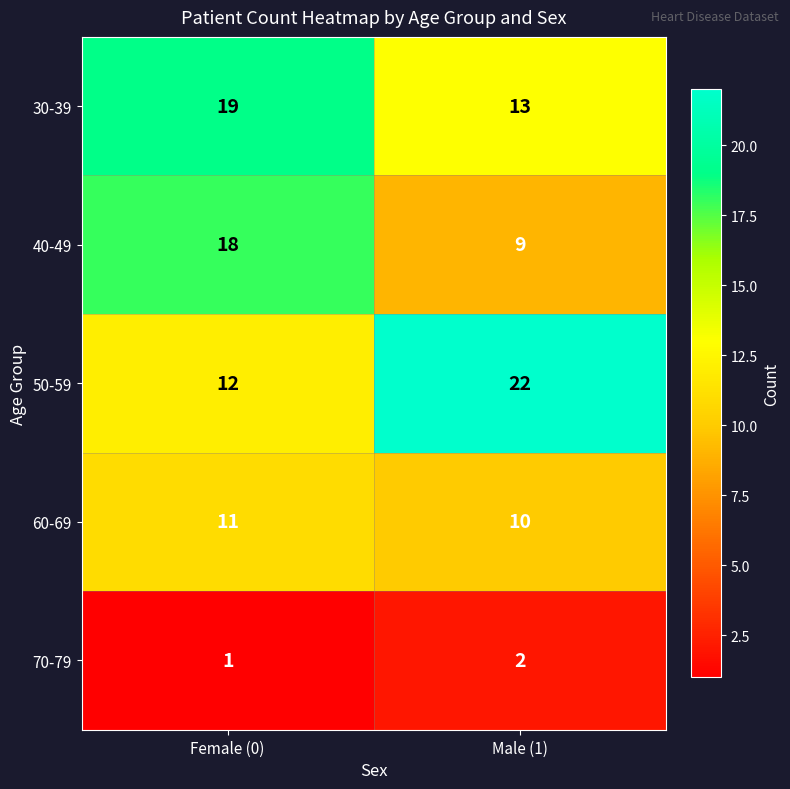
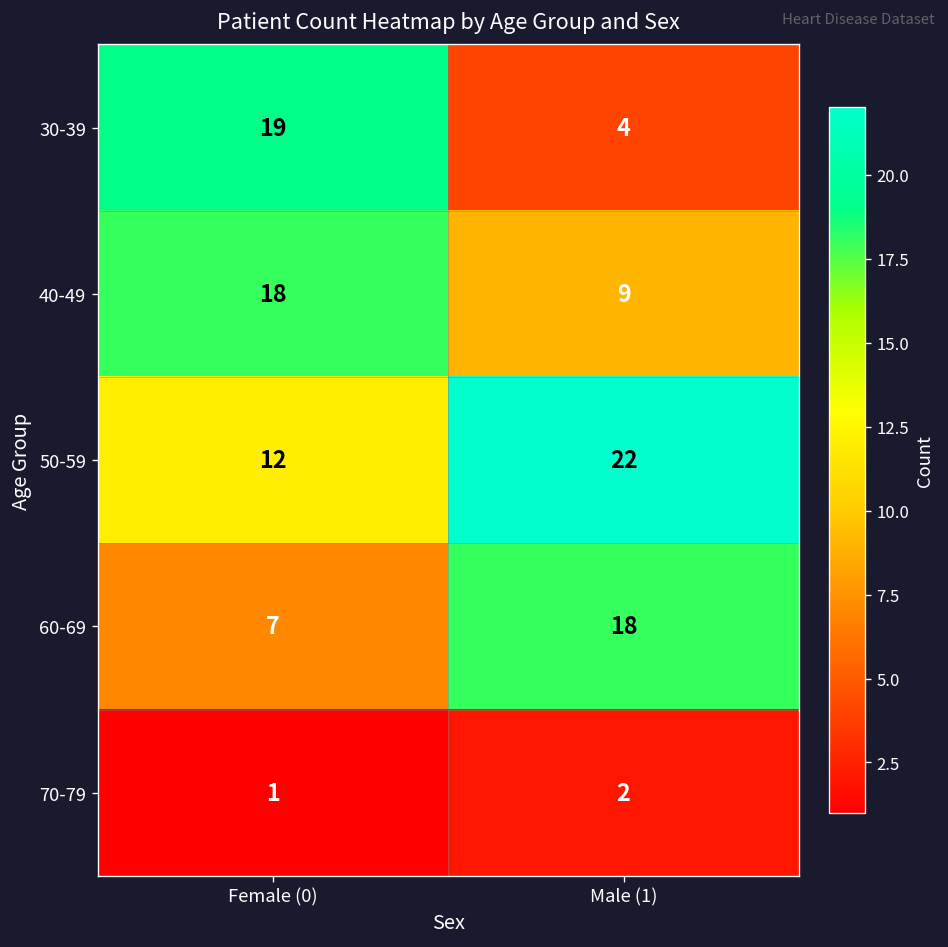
  {
    "30-39": {
      "Female (0)": 19,
-     "Male (1)": 13
+     "Male (1)": 4
    },
    "40-49": {
      "Female (0)": 18,
      "Male (1)": 9
    },
    "50-59": {
      "Female (0)": 12,
      "Male (1)": 22
    },
    "60-69": {
-     "Female (0)": 11,
-     "Male (1)": 10
+     "Female (0)": 7,
+     "Male (1)": 18
    },
    "70-79": {
      "Female (0)": 1,
      "Male (1)": 2
    }
  }
